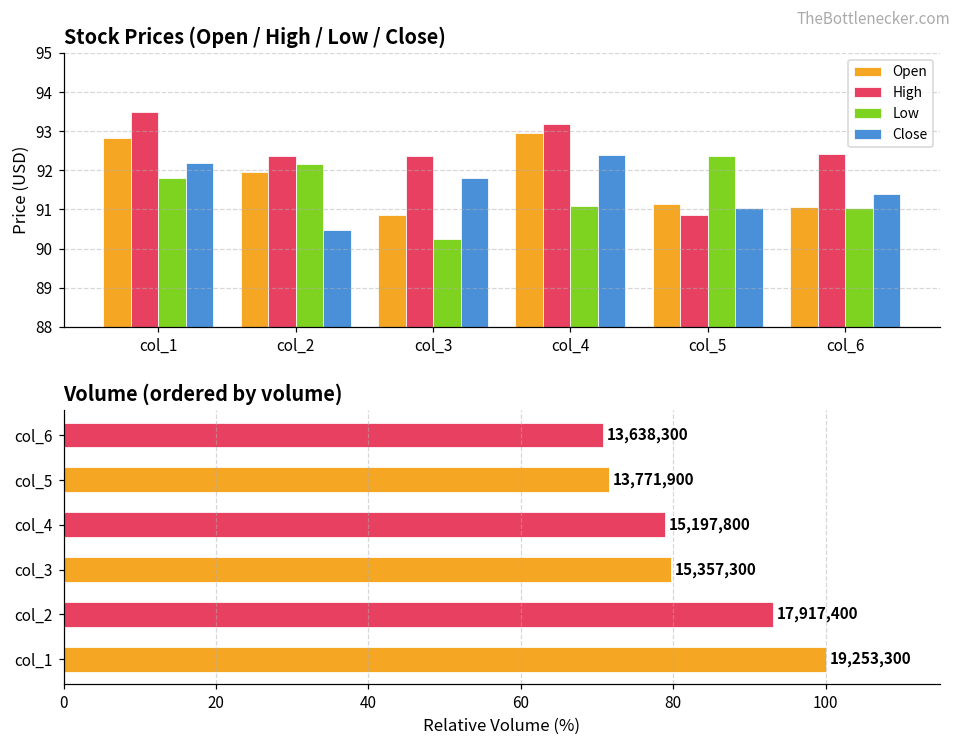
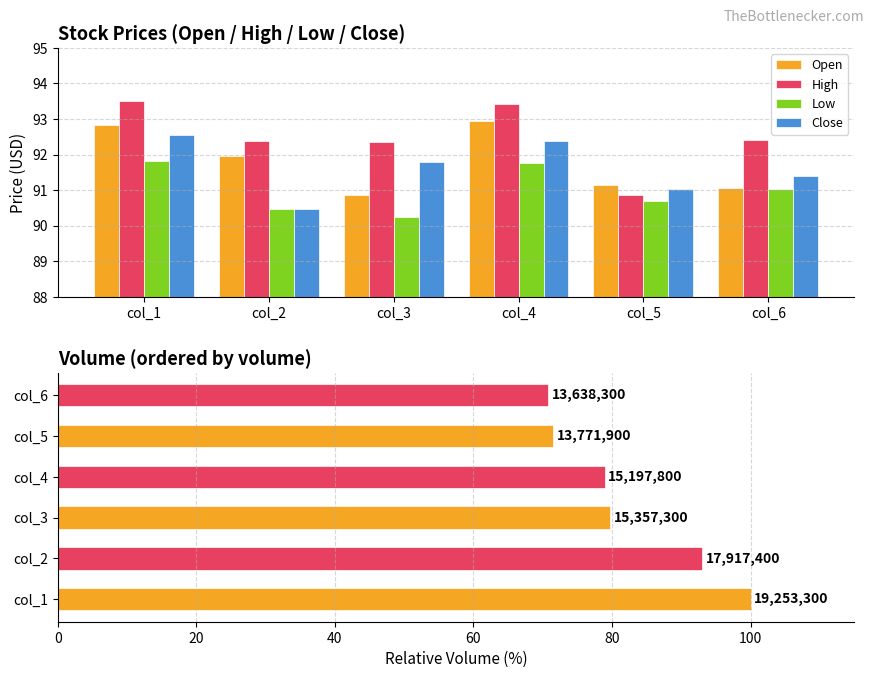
  {
    "Stock Prices (Open / High / Low / Close)": {
      "Open": {
        "col_1": 92.8,
        "col_2": 92.0,
        "col_3": 90.9,
        "col_4": 92.9,
        "col_5": 91.1,
        "col_6": 91.1
      },
      "High": {
        "col_1": 93.5,
        "col_2": 92.4,
        "col_3": 92.4,
-       "col_4": 93.2,
+       "col_4": 93.4,
        "col_5": 90.9,
        "col_6": 92.4
      },
      "Low": {
        "col_1": 91.8,
-       "col_2": 92.2,
+       "col_2": 90.5,
        "col_3": 90.2,
-       "col_4": 91.1,
-       "col_5": 92.4,
+       "col_4": 91.8,
+       "col_5": 90.7,
        "col_6": 91.0
      },
      "Close": {
-       "col_1": 92.2,
+       "col_1": 92.5,
        "col_2": 90.5,
        "col_3": 91.8,
        "col_4": 92.4,
        "col_5": 91.0,
        "col_6": 91.4
      }
    }
  }
